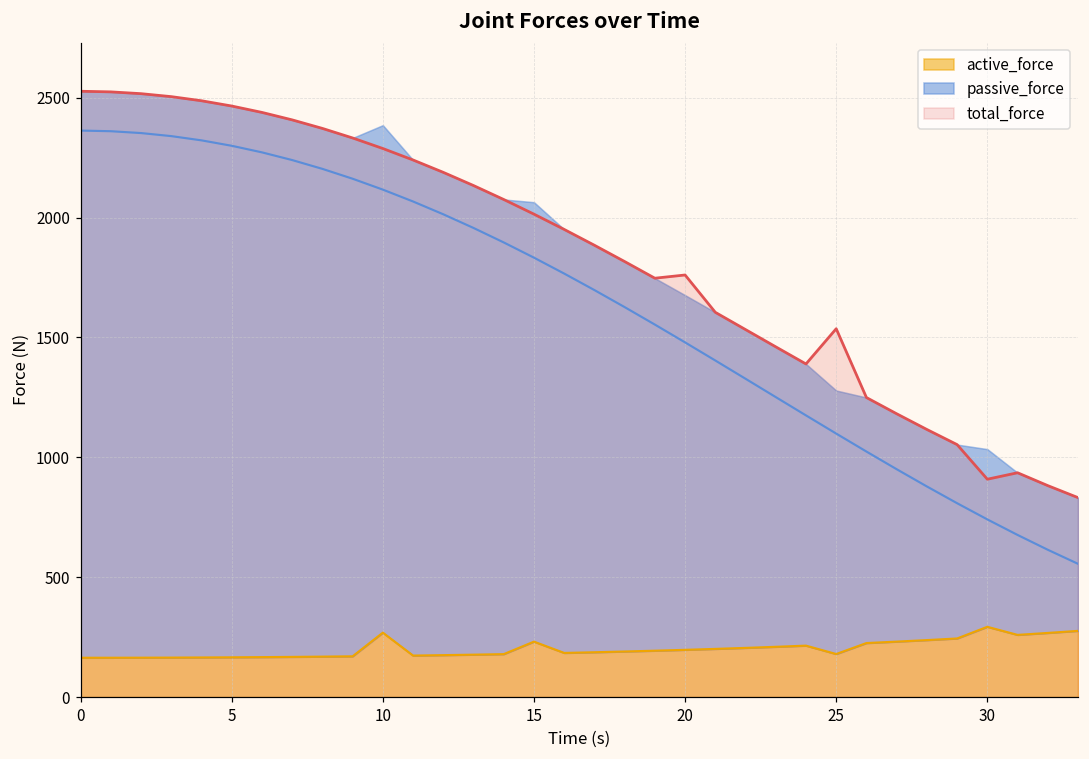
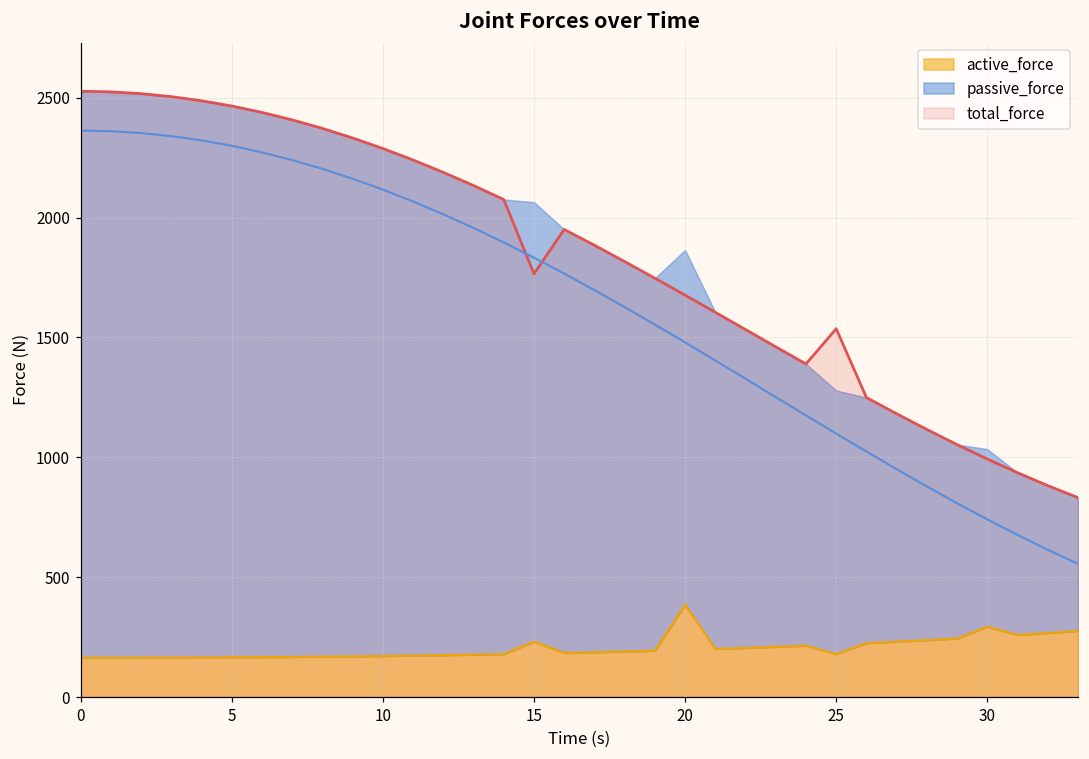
  {
    "active_force": {
      "0": 160,
      "5": 170,
-     "10": 270,
+     "10": 170,
      "15": 230,
-     "20": 200,
+     "20": 390,
      "25": 180,
      "30": 290
    },
    "total_force": {
-     "15": 2010,
-     "20": 1760,
+     "15": 1770,
+     "20": 1680,
      "25": 1540,
-     "30": 910
+     "30": 990
    }
  }
